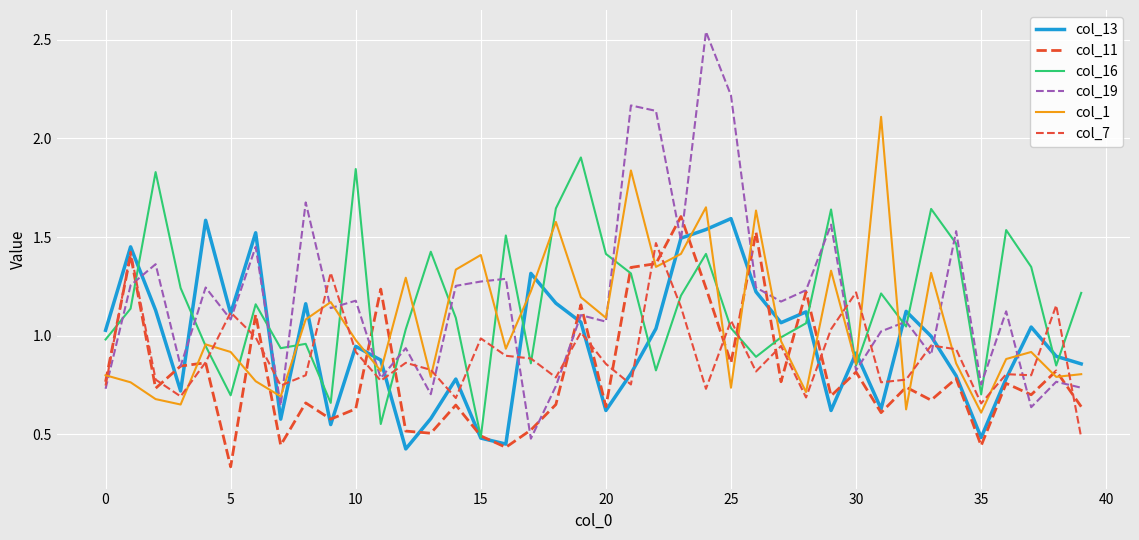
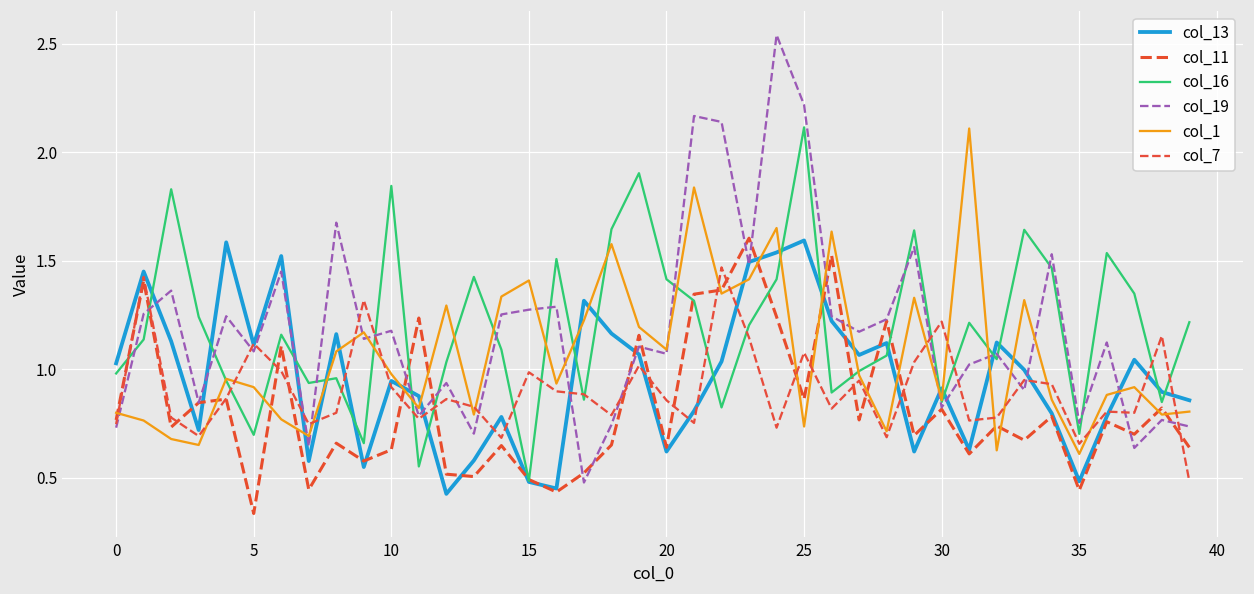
  {
    "col_13": {
      "0": 1.03,
      "10": 0.95,
      "20": 0.62,
      "25": 1.59,
      "30": 0.91,
      "35": 0.48
    },
    "col_16": {
      "0": 0.98,
      "5": 0.70,
      "10": 1.85,
      "20": 1.41,
-     "25": 1.04,
+     "25": 2.12,
      "35": 0.70
    },
    "col_19": {
      "0": 0.73,
      "5": 1.08,
      "10": 1.18,
      "15": 1.27,
      "20": 1.07,
      "25": 2.22,
      "35": 0.75
    },
    "col_1": {
      "0": 0.80,
      "5": 0.92,
      "10": 0.98,
      "15": 1.41,
      "20": 1.09,
      "25": 0.74,
      "35": 0.61
    }
  }
